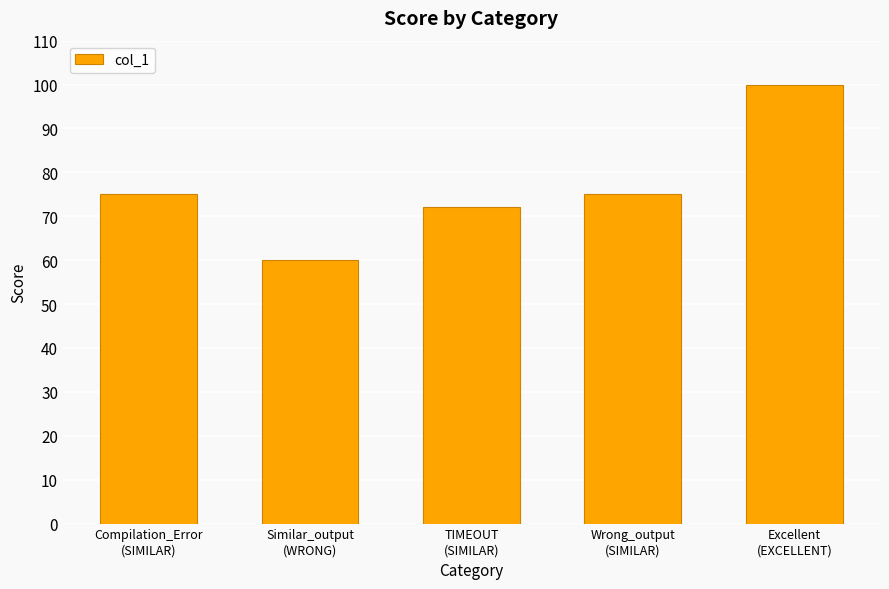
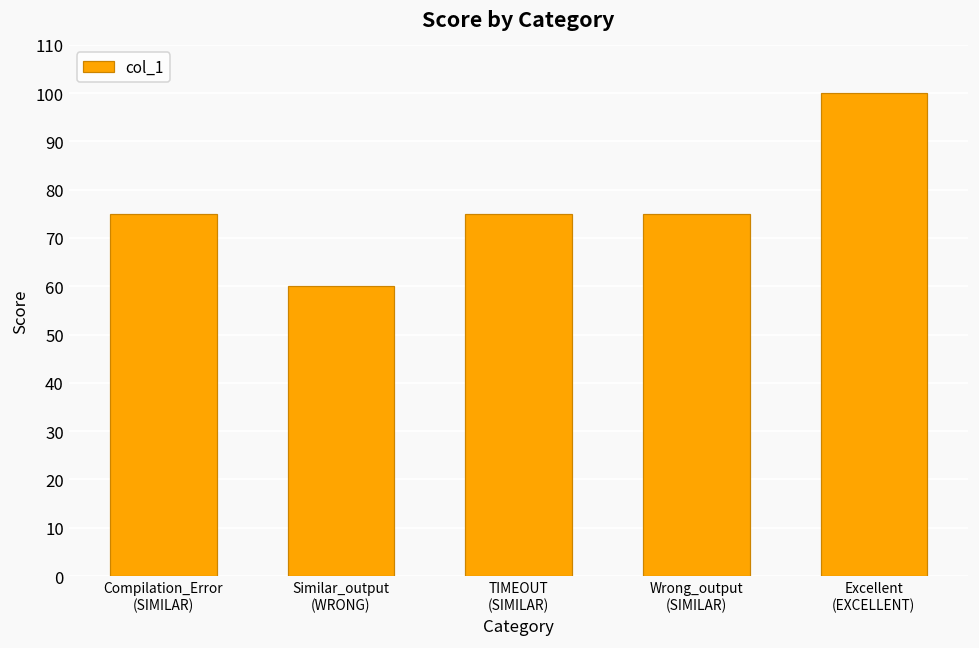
  {
    "Compilation_Error (SIMILAR)": 75,
    "Similar_output (WRONG)": 60,
-   "TIMEOUT (SIMILAR)": 72,
+   "TIMEOUT (SIMILAR)": 75,
    "Wrong_output (SIMILAR)": 75,
    "Excellent (EXCELLENT)": 100
  }
